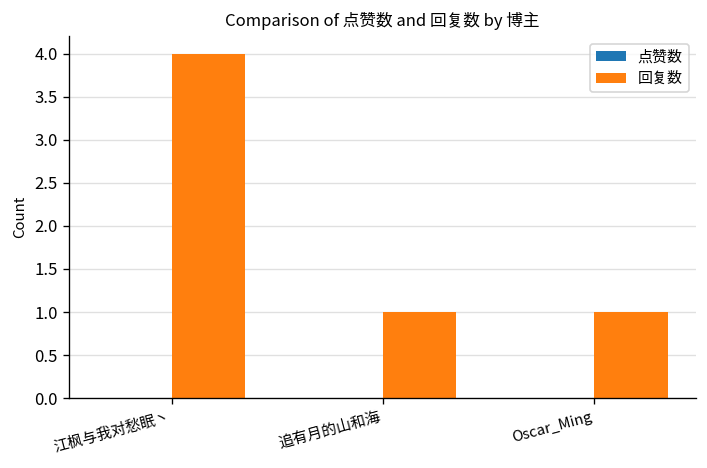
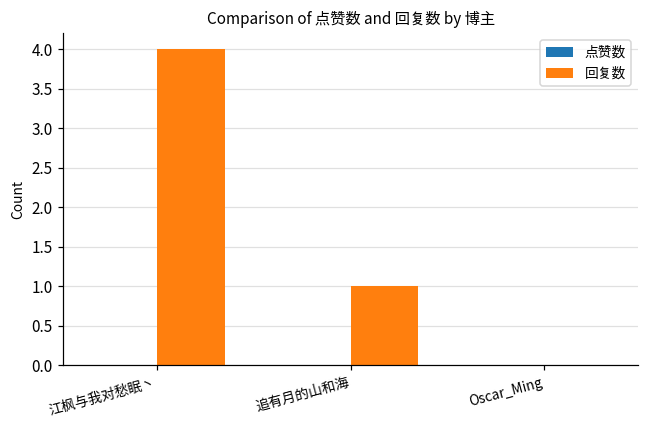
  {
    "点赞数": {
      "江枫与我对愁眠丶": 0,
      "追有月的山和海": 0,
      "Oscar_Ming": 0
    },
    "回复数": {
      "江枫与我对愁眠丶": 4,
      "追有月的山和海": 1,
-     "Oscar_Ming": 1
+     "Oscar_Ming": 0
    }
  }
